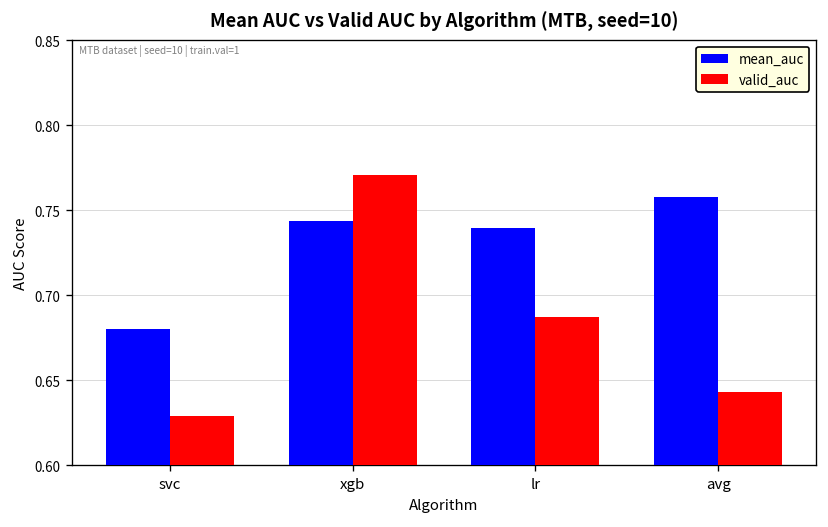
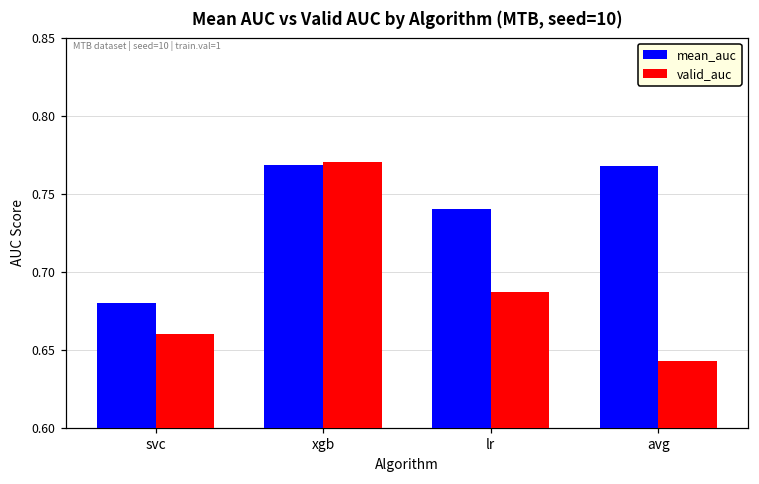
  {
    "mean_auc": {
      "svc": 0.680,
-     "xgb": 0.743,
+     "xgb": 0.769,
      "lr": 0.740,
-     "avg": 0.758
+     "avg": 0.768
    },
    "valid_auc": {
-     "svc": 0.629,
+     "svc": 0.660,
      "xgb": 0.770,
      "lr": 0.687,
      "avg": 0.643
    }
  }
